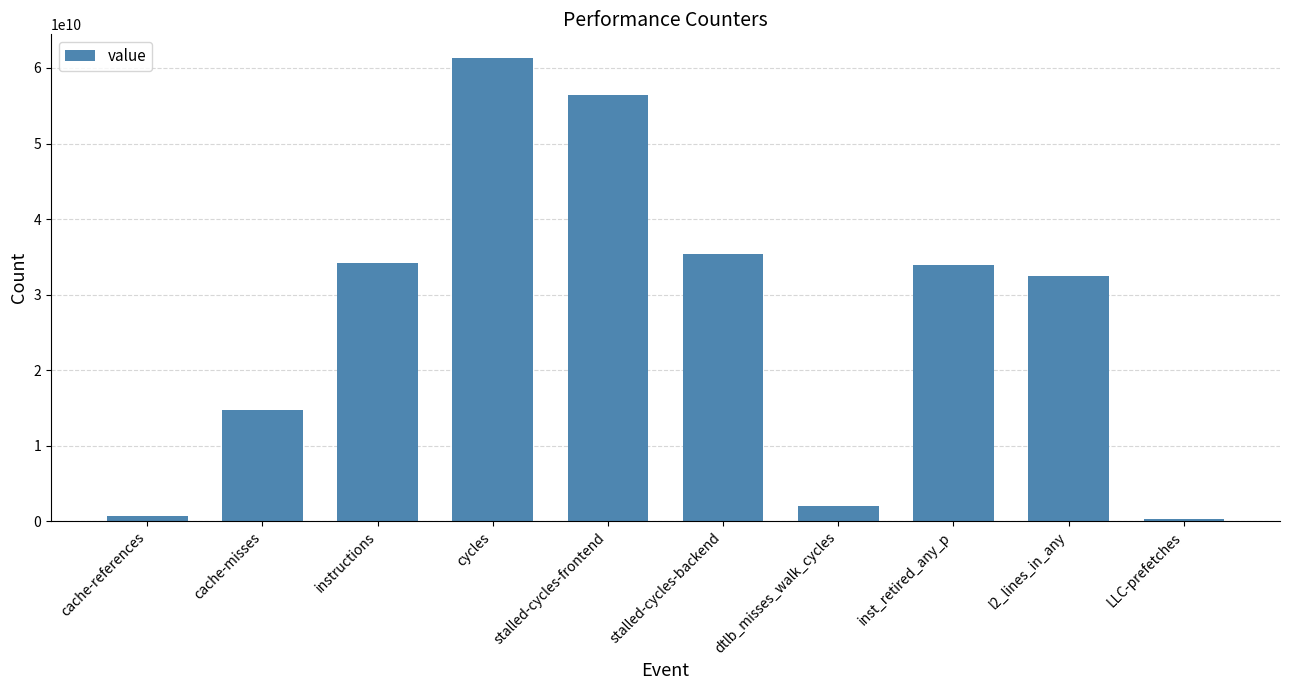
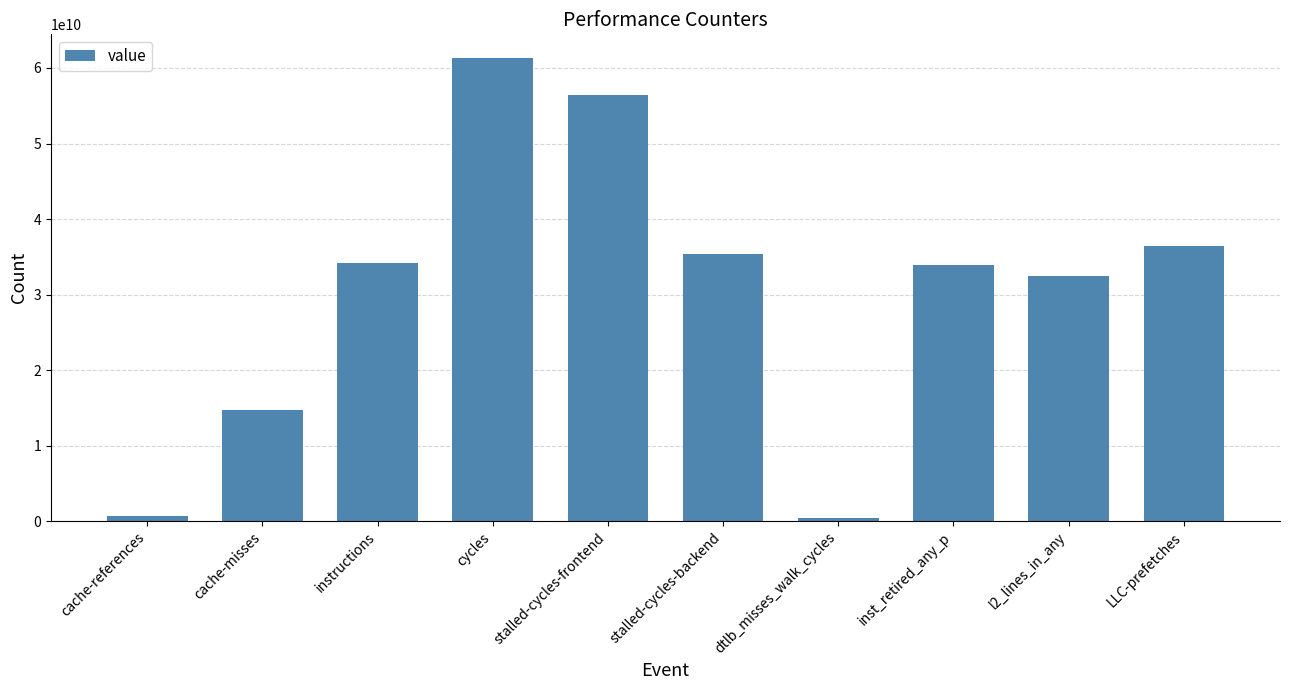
  {
    "cache-references": 1000000000,
    "cache-misses": 15000000000,
    "instructions": 34000000000,
    "cycles": 61000000000,
    "stalled-cycles-frontend": 56000000000,
    "stalled-cycles-backend": 35000000000,
-   "dtlb_misses_walk_cycles": 2000000000,
+   "dtlb_misses_walk_cycles": 0,
    "inst_retired_any_p": 34000000000,
    "l2_lines_in_any": 33000000000,
-   "LLC-prefetches": 0
+   "LLC-prefetches": 36000000000
  }
